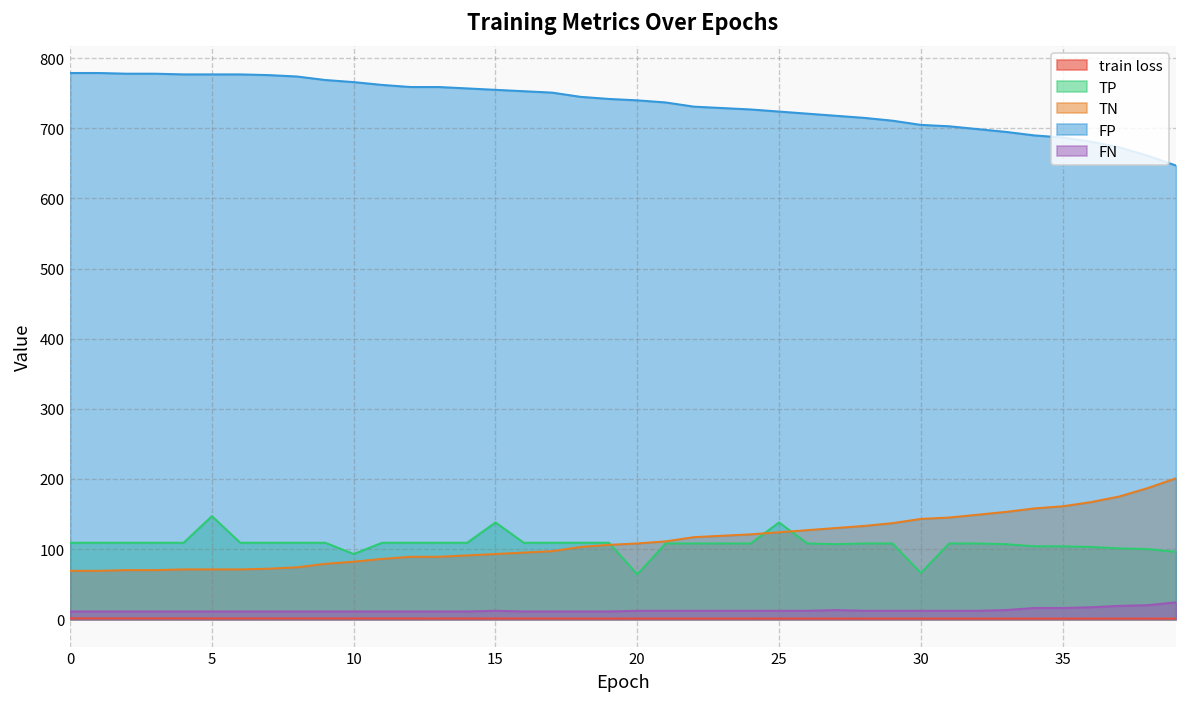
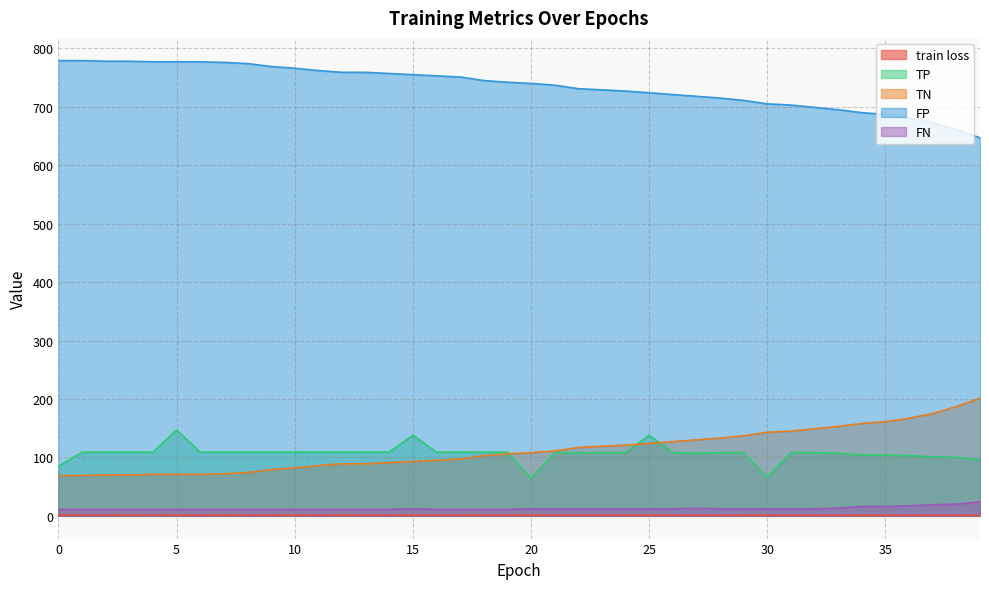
  {
    "TP": {
-     "0": 110,
+     "0": 90,
      "5": 150,
-     "10": 90,
+     "10": 110,
      "15": 140,
      "20": 60,
      "25": 140,
      "30": 70,
      "35": 100
    },
    "FP": {
      "0": 780,
      "5": 780,
      "10": 770,
      "15": 760,
      "20": 740,
      "25": 720,
      "30": 710
    },
    "FN": {
      "0": 10,
      "5": 10,
      "10": 10,
      "15": 10,
      "20": 10,
      "25": 10,
      "30": 10,
      "35": 20
    }
  }
